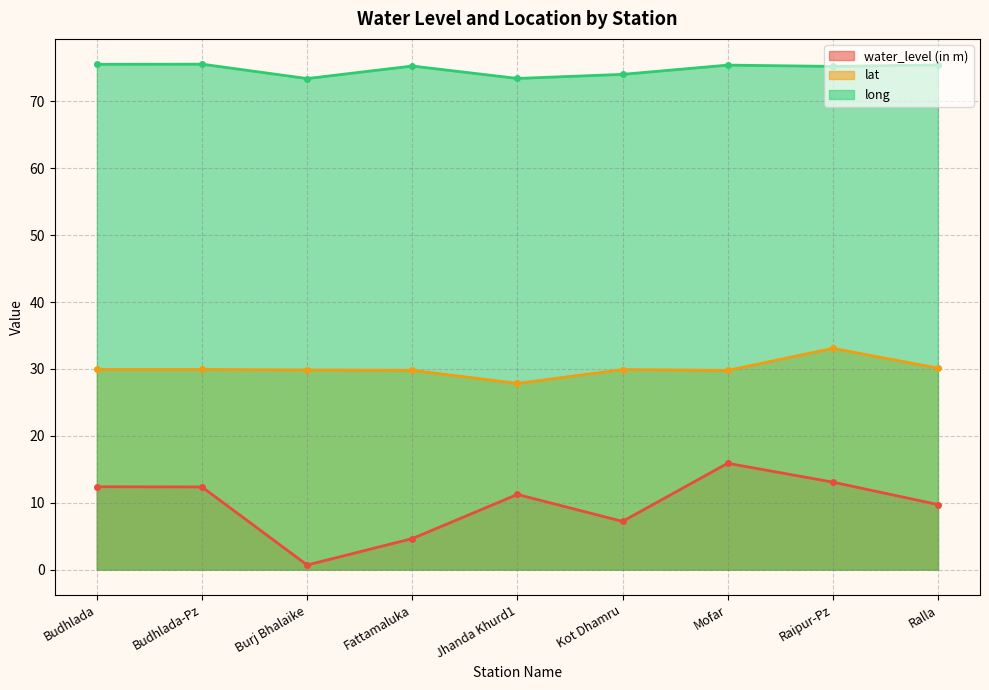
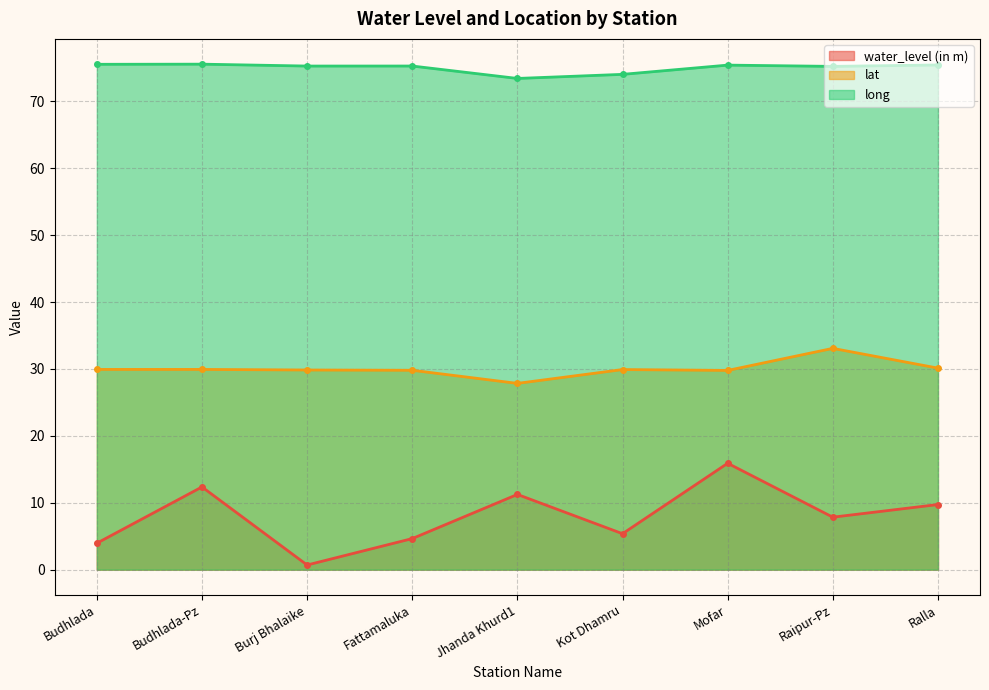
  {
    "water_level (in m)": {
-     "Budhlada": 12,
+     "Budhlada": 4,
      "Budhlada-Pz": 12,
      "Burj Bhalaike": 1,
      "Fattamaluka": 5,
      "Jhanda Khurd1": 11,
-     "Kot Dhamru": 7,
+     "Kot Dhamru": 5,
      "Mofar": 16,
-     "Raipur-Pz": 13,
+     "Raipur-Pz": 8,
      "Ralla": 10
    },
    "lat": {
      "Budhlada": 30,
      "Budhlada-Pz": 30,
      "Burj Bhalaike": 30,
      "Fattamaluka": 30,
      "Jhanda Khurd1": 28,
      "Kot Dhamru": 30,
      "Mofar": 30,
      "Raipur-Pz": 33,
      "Ralla": 30
    },
    "long": {
      "Budhlada": 76,
      "Budhlada-Pz": 76,
-     "Burj Bhalaike": 73,
+     "Burj Bhalaike": 75,
      "Fattamaluka": 75,
      "Jhanda Khurd1": 73,
      "Kot Dhamru": 74,
      "Mofar": 75
    }
  }
